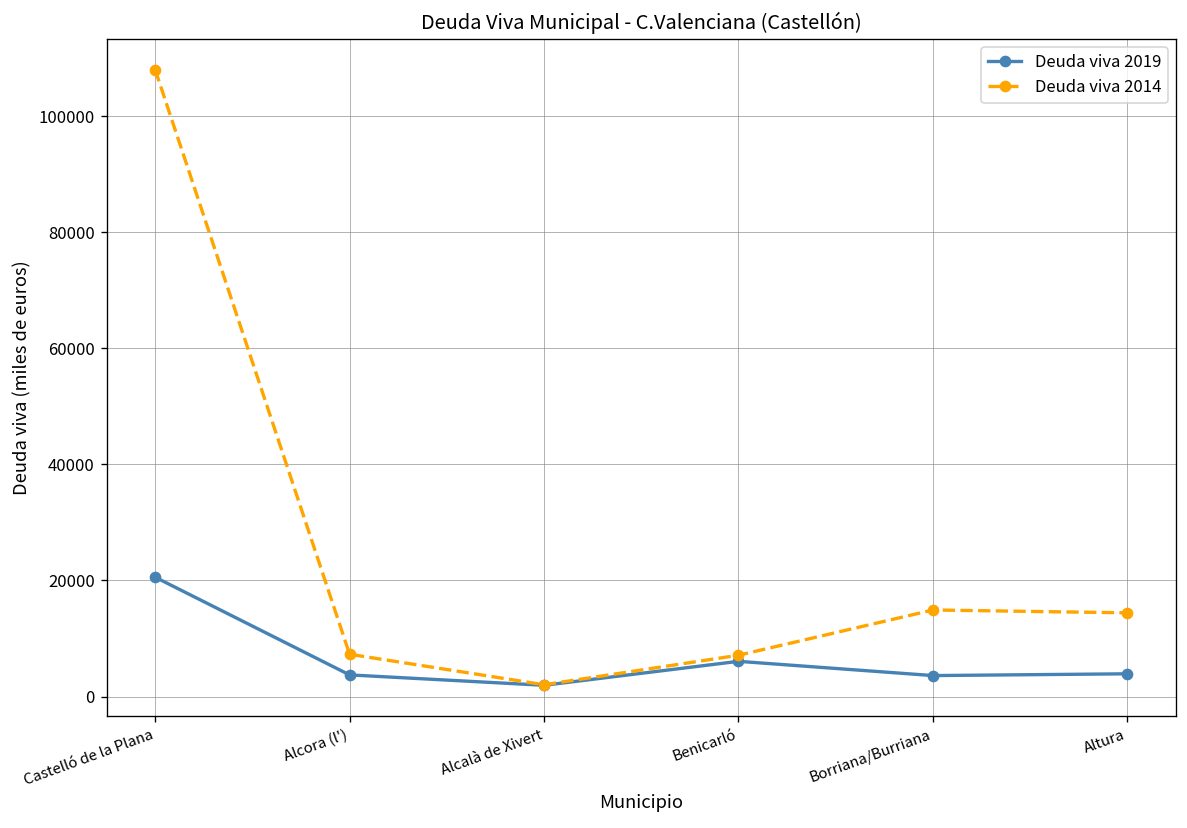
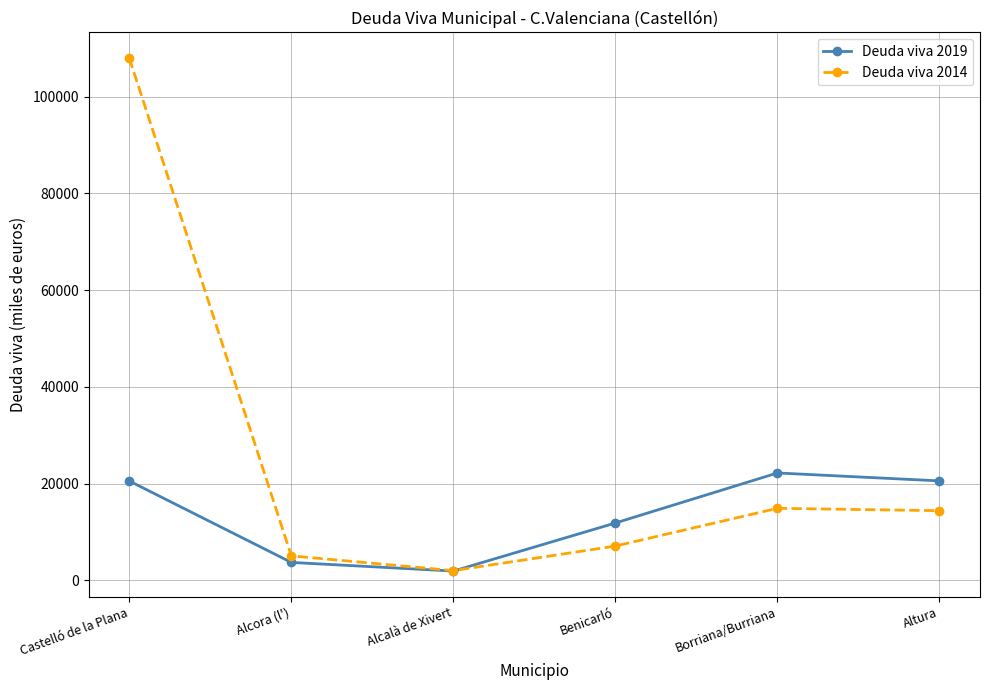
  {
    "Deuda viva 2019": {
      "Castelló de la Plana": 21000,
      "Alcora (l')": 4000,
-     "Benicarló": 6000,
-     "Borriana/Burriana": 4000,
-     "Altura": 4000
+     "Benicarló": 12000,
+     "Borriana/Burriana": 22000,
+     "Altura": 21000
    },
    "Deuda viva 2014": {
      "Castelló de la Plana": 108000,
-     "Alcora (l')": 7000,
+     "Alcora (l')": 5000,
      "Benicarló": 7000,
      "Borriana/Burriana": 15000,
      "Altura": 14000
    }
  }
